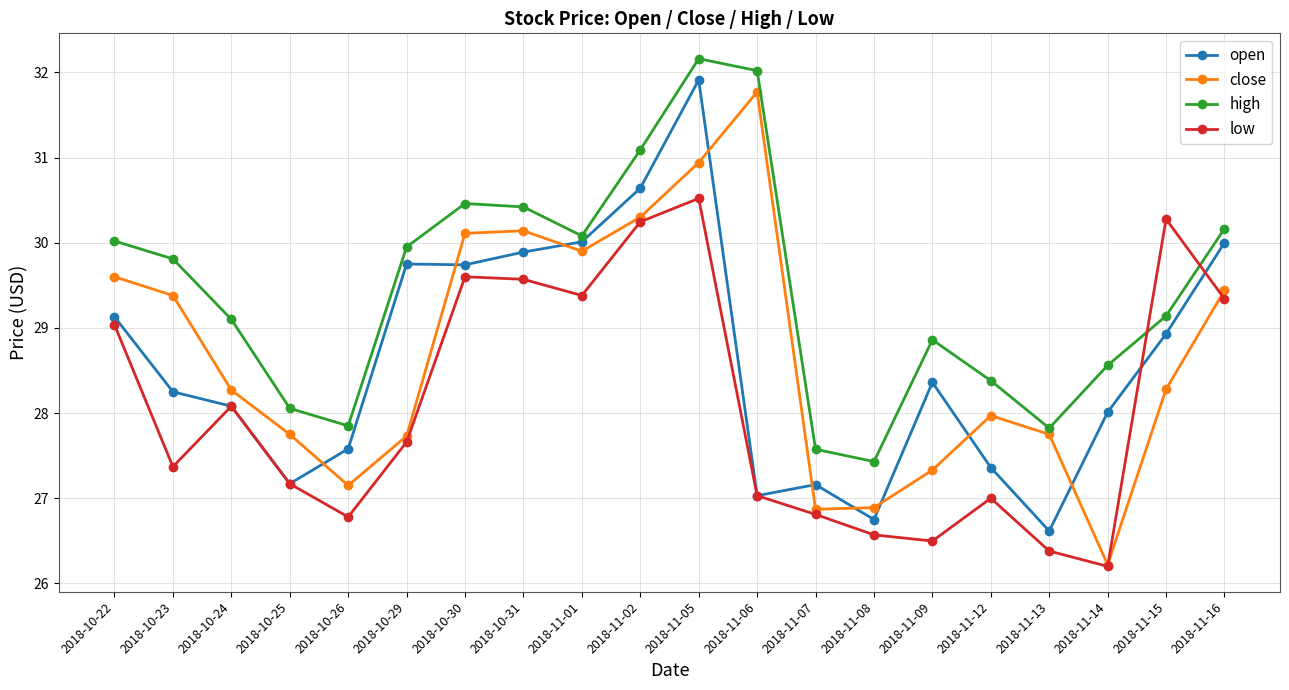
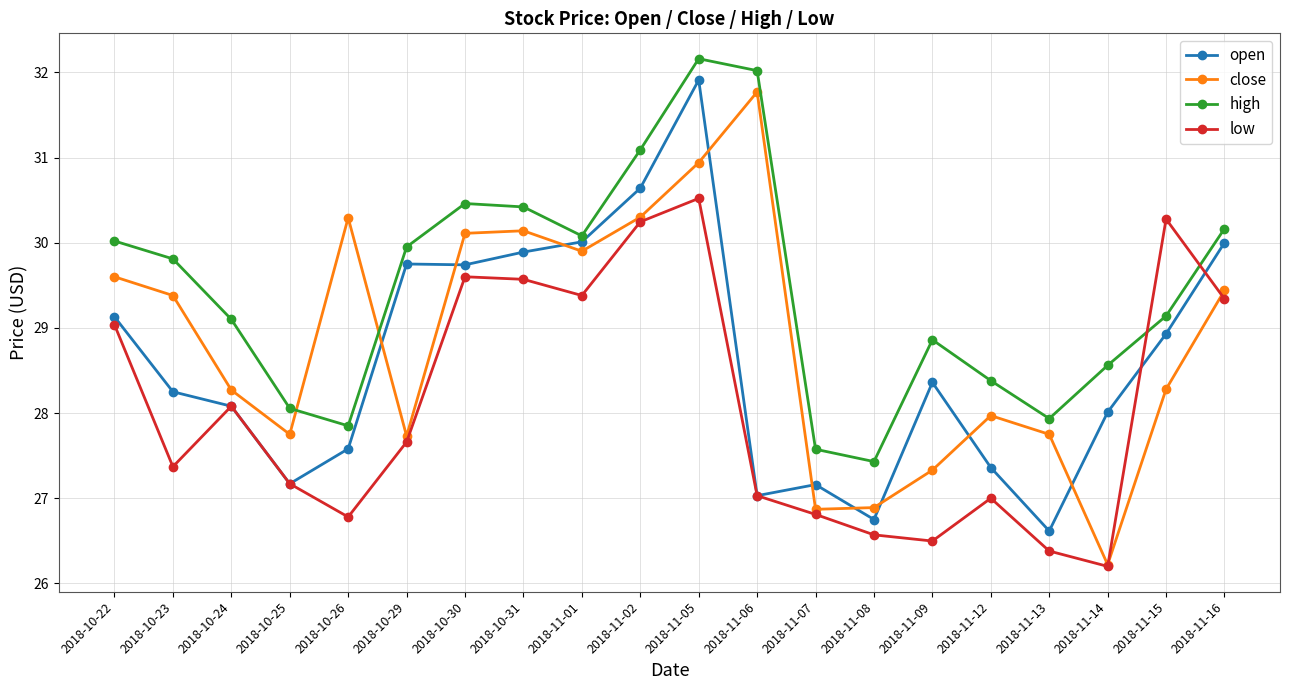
  {
    "open": {
      "2018-10-22": 29.1,
      "2018-10-23": 28.3,
      "2018-10-26": 27.6,
      "2018-10-29": 29.8,
      "2018-10-30": 29.7,
      "2018-10-31": 29.9,
      "2018-11-01": 30.0,
      "2018-11-02": 30.6,
      "2018-11-05": 31.9,
      "2018-11-07": 27.2,
      "2018-11-08": 26.8,
      "2018-11-09": 28.4,
      "2018-11-12": 27.4,
      "2018-11-13": 26.6,
      "2018-11-14": 28.0,
      "2018-11-15": 28.9,
      "2018-11-16": 30.0
    },
    "close": {
      "2018-10-22": 29.6,
      "2018-10-23": 29.4,
      "2018-10-24": 28.3,
      "2018-10-25": 27.8,
-     "2018-10-26": 27.1,
+     "2018-10-26": 30.3,
      "2018-10-29": 27.7,
      "2018-10-30": 30.1,
      "2018-10-31": 30.1,
      "2018-11-01": 29.9,
      "2018-11-02": 30.3,
      "2018-11-05": 30.9,
      "2018-11-06": 31.8,
      "2018-11-07": 26.9,
      "2018-11-08": 26.9,
      "2018-11-09": 27.3,
      "2018-11-12": 28.0,
      "2018-11-13": 27.8,
      "2018-11-15": 28.3,
      "2018-11-16": 29.4
    },
    "high": {
      "2018-10-22": 30.0,
      "2018-10-23": 29.8,
      "2018-10-24": 29.1,
      "2018-10-25": 28.1,
      "2018-10-26": 27.9,
      "2018-10-29": 30.0,
      "2018-10-30": 30.5,
      "2018-10-31": 30.4,
      "2018-11-01": 30.1,
      "2018-11-02": 31.1,
      "2018-11-05": 32.2,
      "2018-11-06": 32.0,
      "2018-11-07": 27.6,
      "2018-11-08": 27.4,
      "2018-11-09": 28.9,
      "2018-11-12": 28.4,
-     "2018-11-13": 27.8,
+     "2018-11-13": 27.9,
      "2018-11-14": 28.6,
      "2018-11-15": 29.1,
      "2018-11-16": 30.2
    },
    "low": {
      "2018-10-22": 29.0,
      "2018-10-23": 27.4,
      "2018-10-26": 26.8,
      "2018-10-29": 27.7,
      "2018-10-30": 29.6,
      "2018-10-31": 29.6,
      "2018-11-01": 29.4,
      "2018-11-02": 30.2,
      "2018-11-05": 30.5,
      "2018-11-07": 26.8,
      "2018-11-08": 26.6,
      "2018-11-09": 26.5,
      "2018-11-12": 27.0,
      "2018-11-13": 26.4,
      "2018-11-15": 30.3,
      "2018-11-16": 29.3
    }
  }
